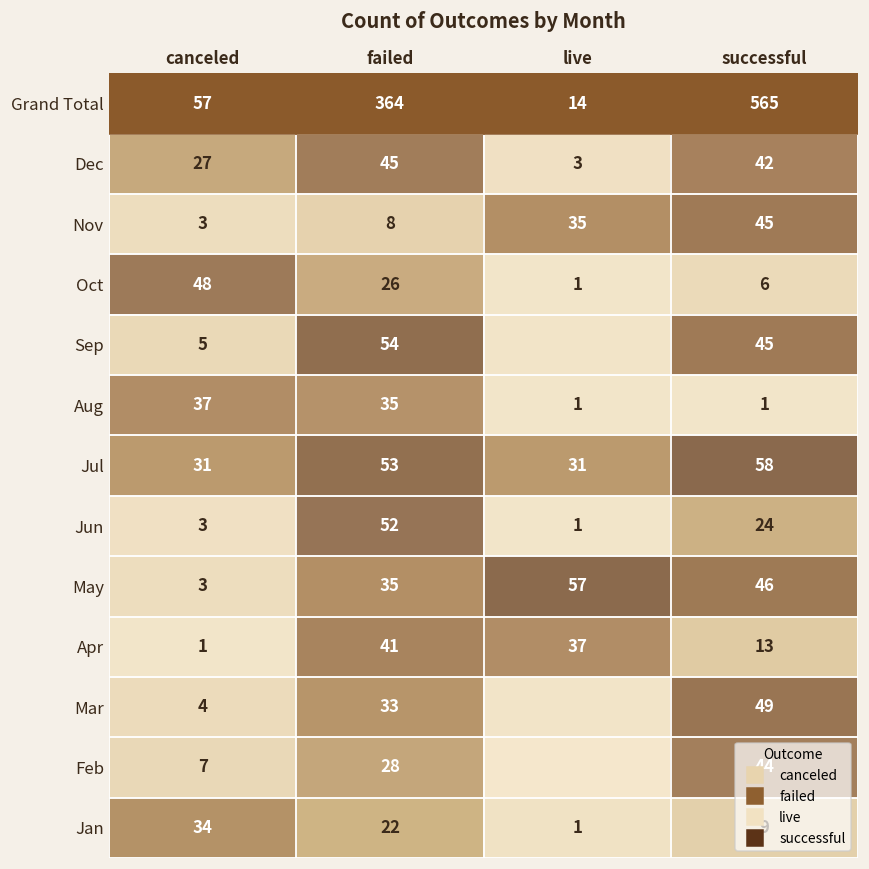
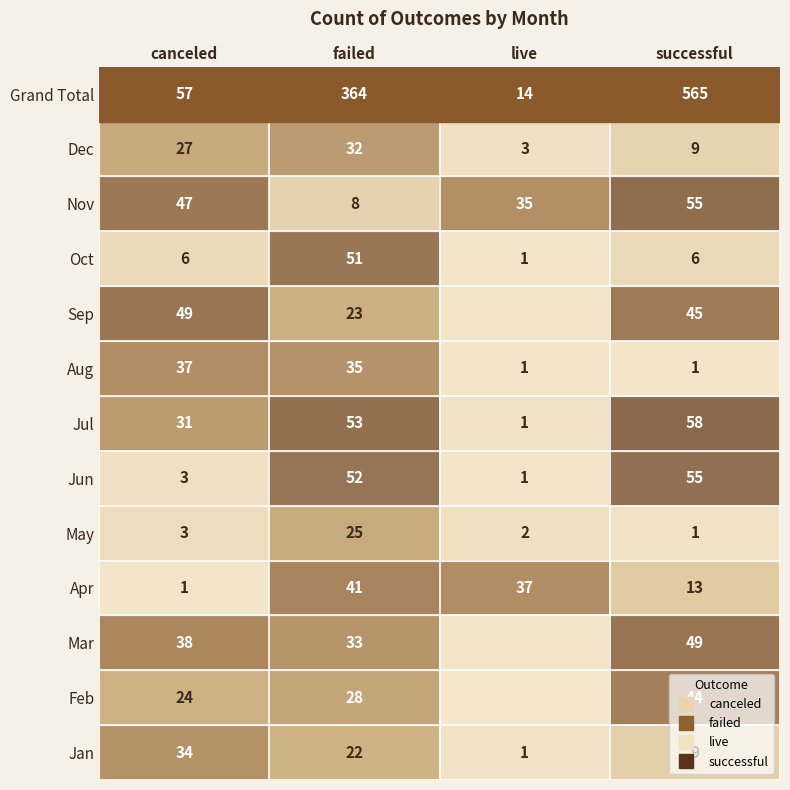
  {
    "Dec": {
      "canceled": 27,
-     "failed": 45,
+     "failed": 32,
      "live": 3,
-     "successful": 42
+     "successful": 9
    },
    "Nov": {
-     "canceled": 3,
+     "canceled": 47,
      "failed": 8,
      "live": 35,
-     "successful": 45
+     "successful": 55
    },
    "Oct": {
-     "canceled": 48,
-     "failed": 26,
+     "canceled": 6,
+     "failed": 51,
      "live": 1,
      "successful": 6
    },
    "Sep": {
-     "canceled": 5,
-     "failed": 54,
+     "canceled": 49,
+     "failed": 23,
      "successful": 45
    },
    "Aug": {
      "canceled": 37,
      "failed": 35,
      "live": 1,
      "successful": 1
    },
    "Jul": {
      "canceled": 31,
      "failed": 53,
-     "live": 31,
+     "live": 1,
      "successful": 58
    },
    "Jun": {
      "canceled": 3,
      "failed": 52,
      "live": 1,
-     "successful": 24
+     "successful": 55
    },
    "May": {
      "canceled": 3,
-     "failed": 35,
-     "live": 57,
-     "successful": 46
+     "failed": 25,
+     "live": 2,
+     "successful": 1
    },
    "Apr": {
      "canceled": 1,
      "failed": 41,
      "live": 37,
      "successful": 13
    },
    "Mar": {
-     "canceled": 4,
+     "canceled": 38,
      "failed": 33,
      "successful": 49
    },
    "Feb": {
-     "canceled": 7,
+     "canceled": 24,
      "failed": 28
    },
    "Jan": {
      "canceled": 34,
      "failed": 22,
      "live": 1
    }
  }
